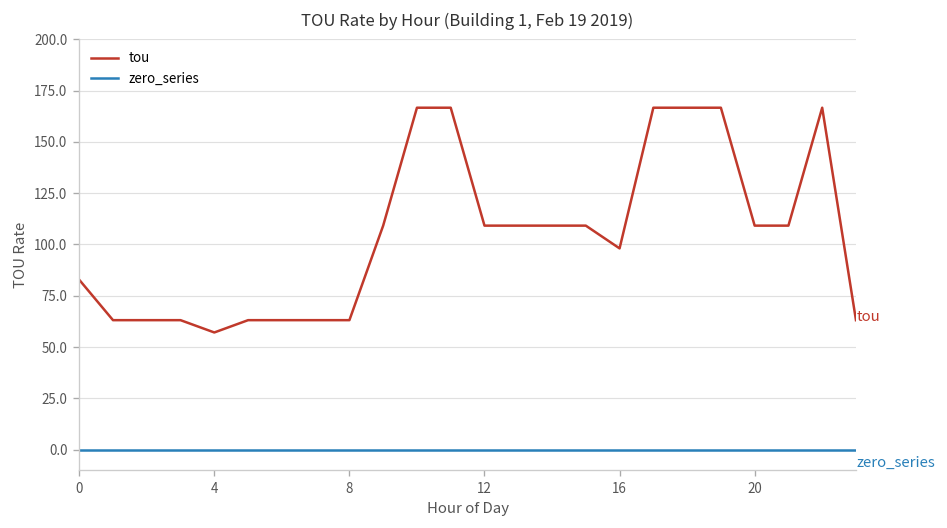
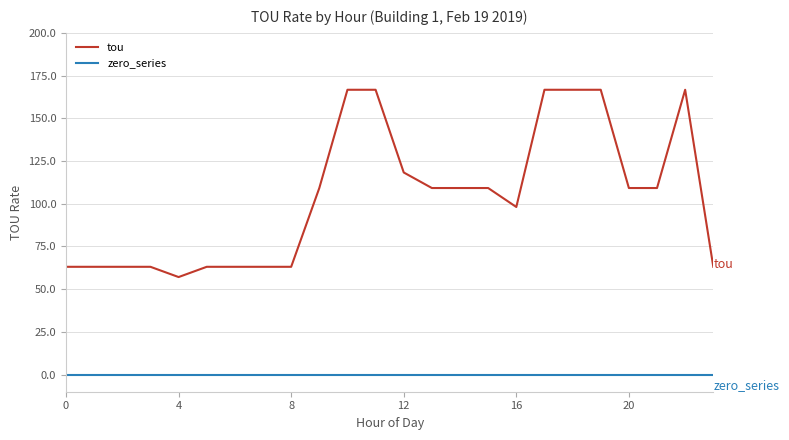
  {
    "tou": {
-     "0": 83,
+     "0": 63,
      "4": 57,
      "8": 63,
-     "12": 109,
+     "12": 118,
      "16": 98,
      "20": 109
    },
    "zero_series": {
      "0": 0,
      "4": 0,
      "8": 0,
      "12": 0,
      "16": 0,
      "20": 0
    }
  }
